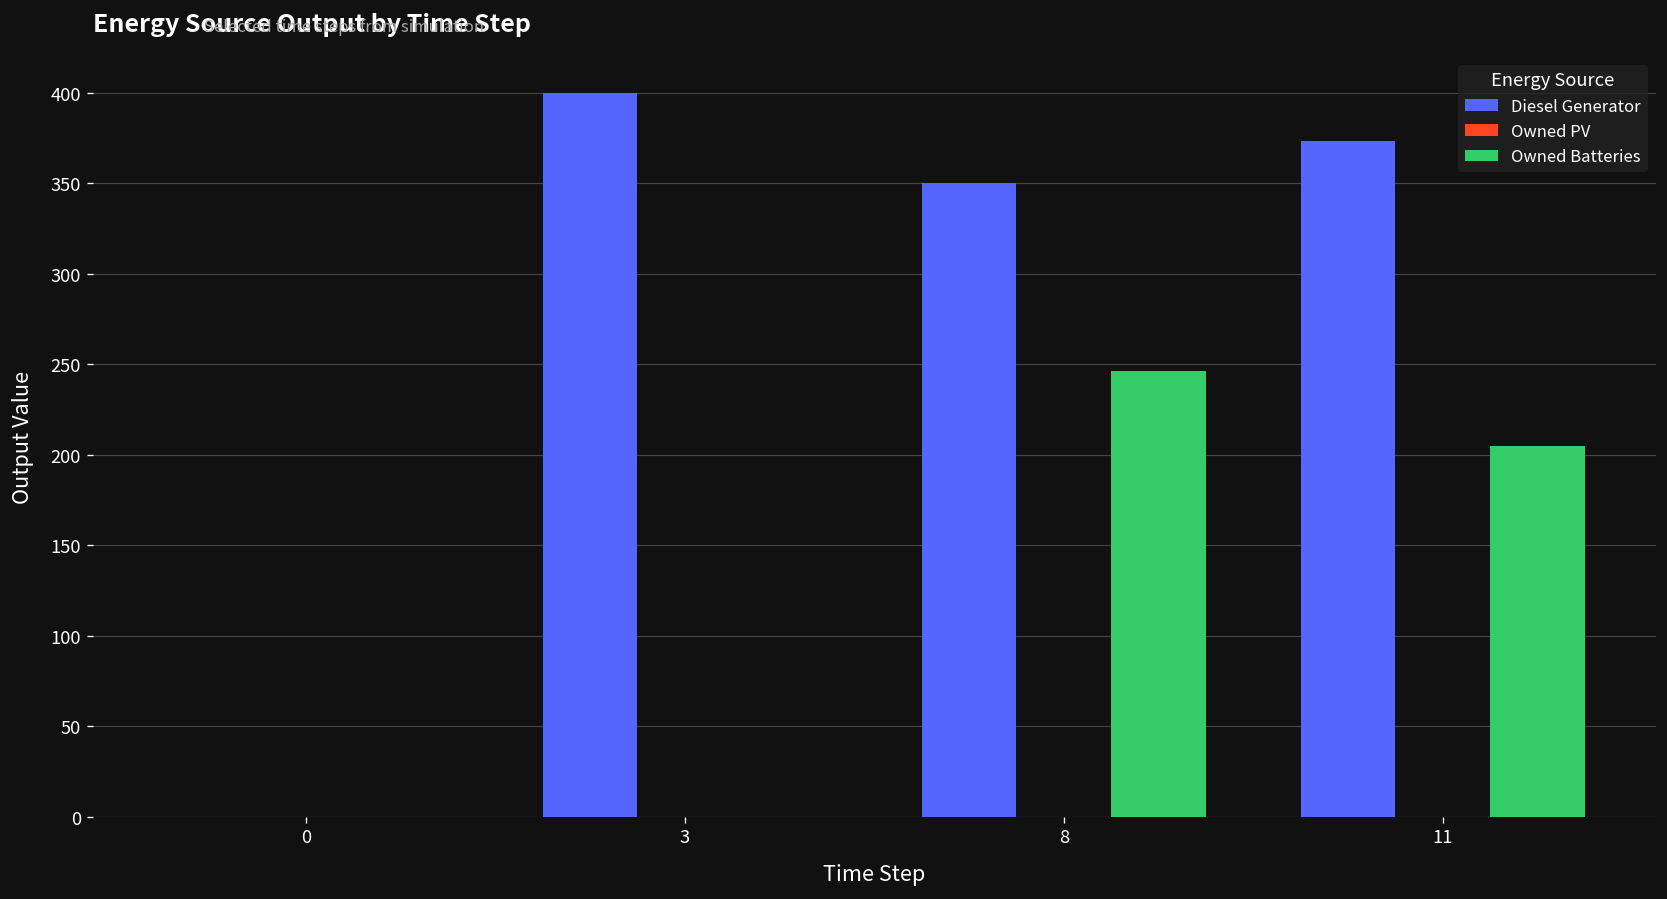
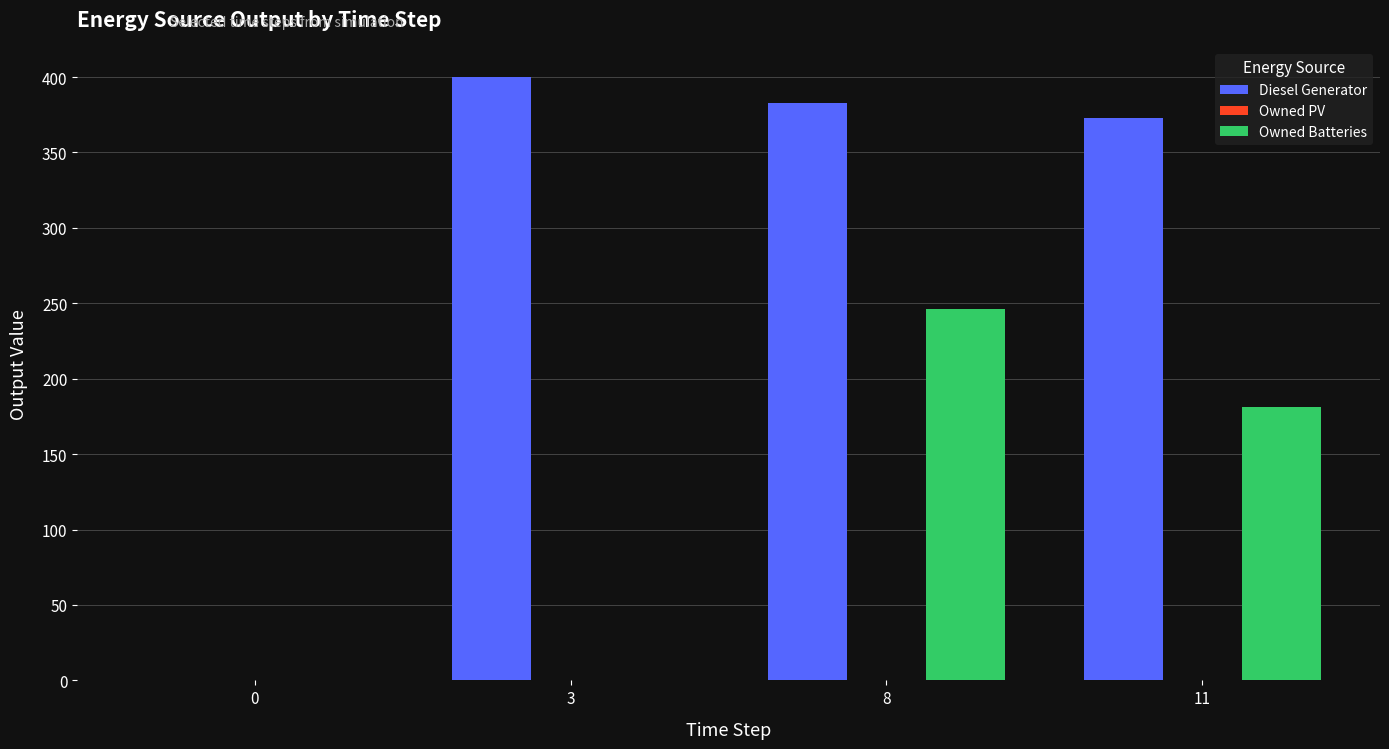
  {
    "Diesel Generator": {
      "0": 0,
      "3": 400,
-     "8": 350,
+     "8": 383,
      "11": 373
    },
    "Owned PV": {
      "0": 0,
      "3": 0,
      "8": 0,
      "11": 0
    },
    "Owned Batteries": {
      "0": 0,
      "3": 0,
      "8": 246,
-     "11": 205
+     "11": 181
    }
  }
